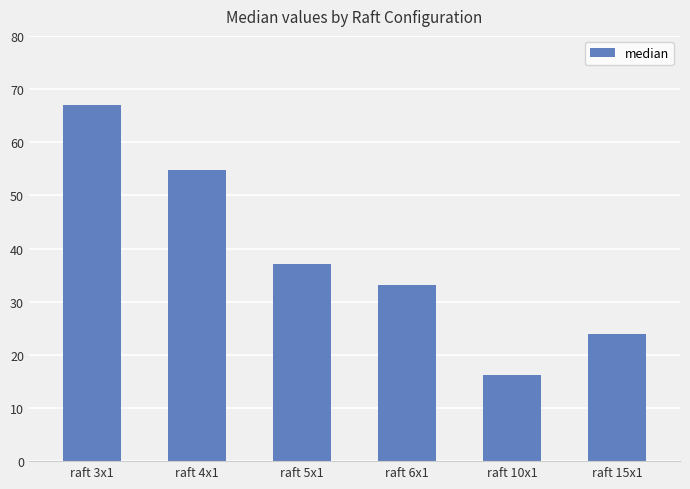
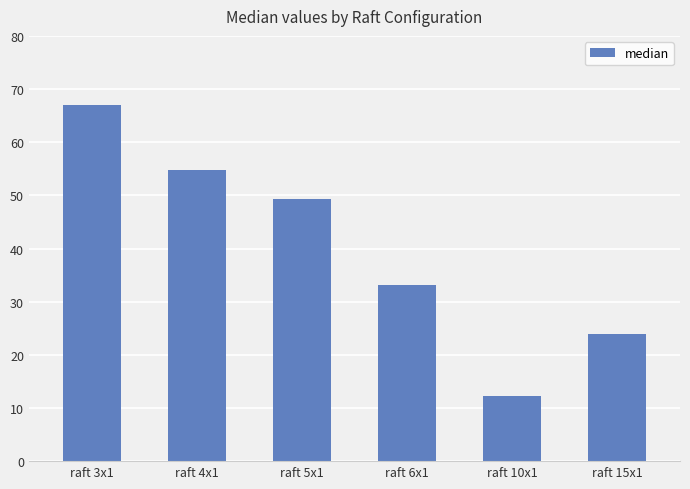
  {
    "raft 3x1": 67,
    "raft 4x1": 55,
-   "raft 5x1": 37,
+   "raft 5x1": 49,
    "raft 6x1": 33,
-   "raft 10x1": 16,
+   "raft 10x1": 12,
    "raft 15x1": 24
  }
